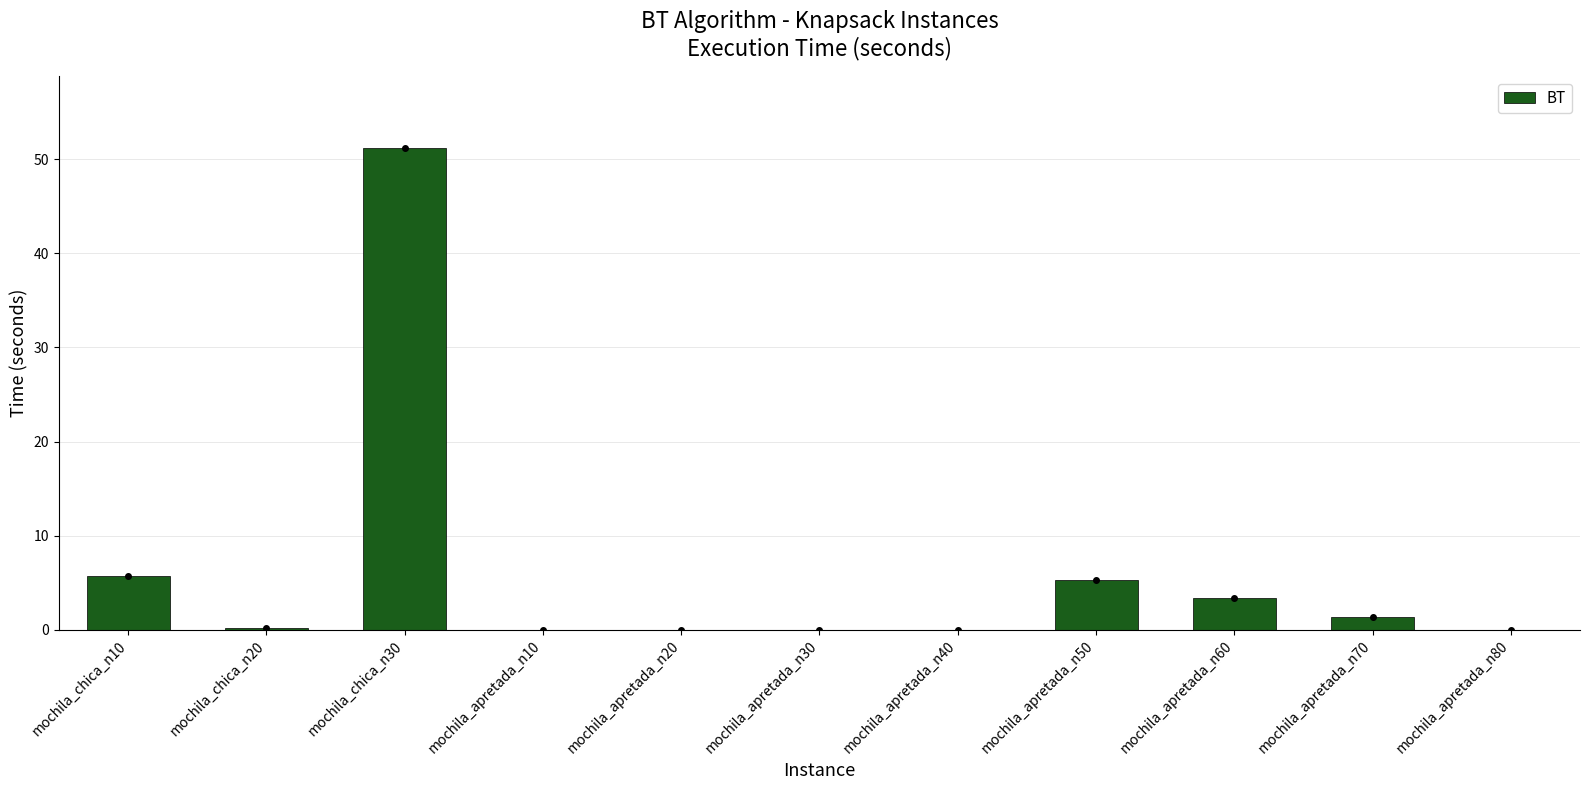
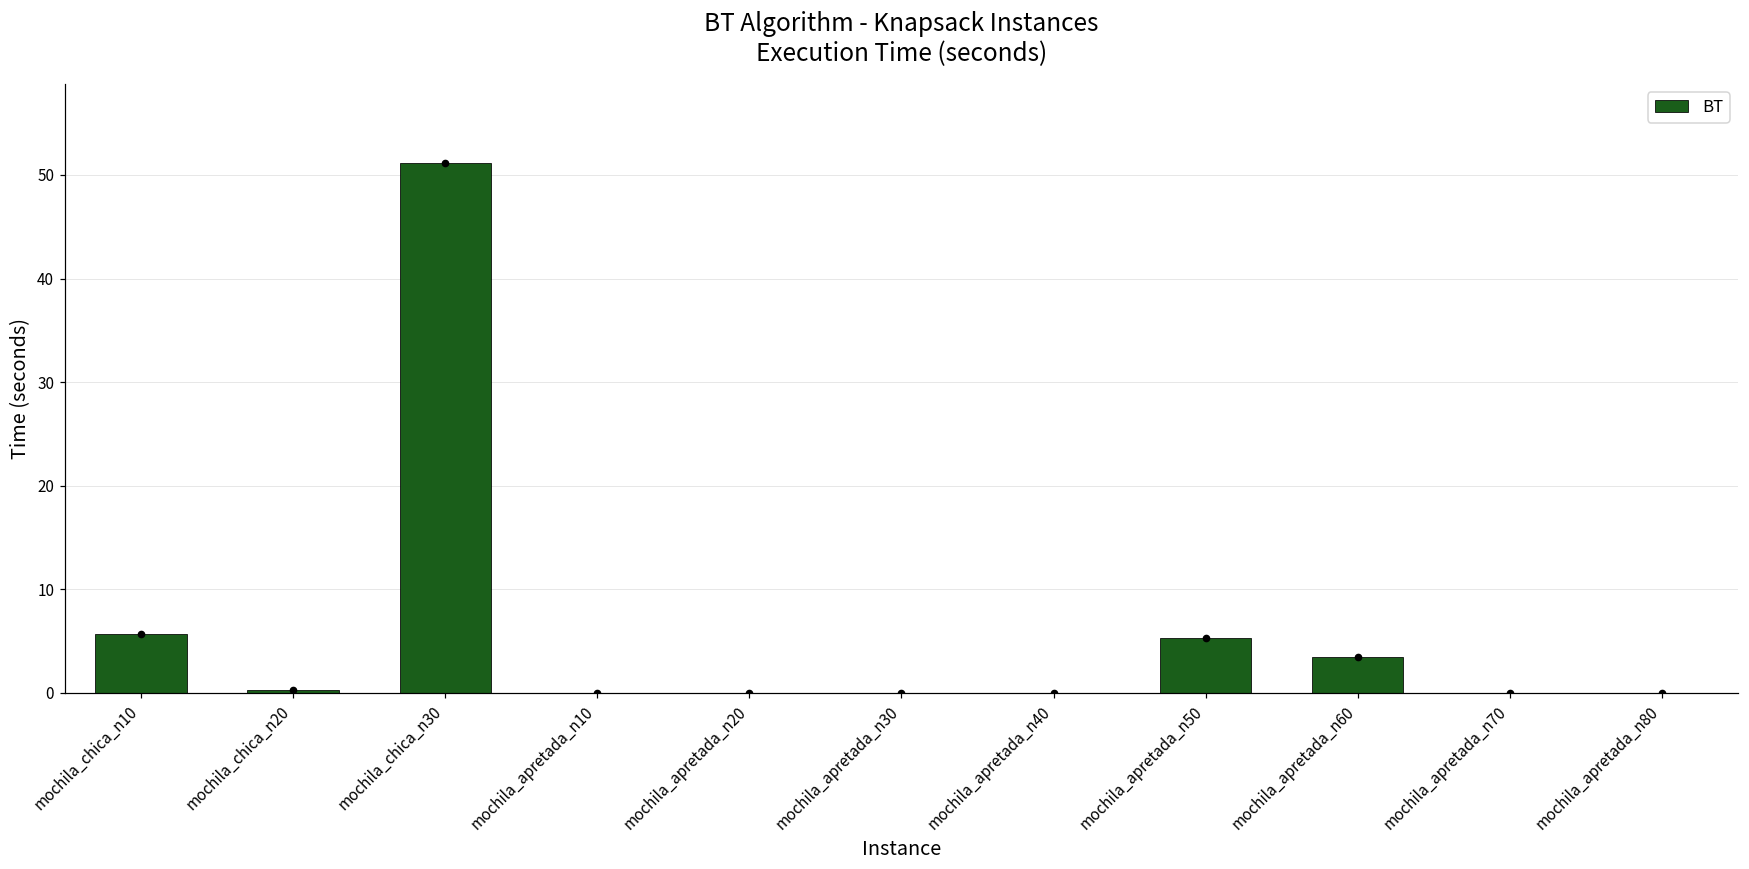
  {
    "BT": {
      "mochila_chica_n10": 6,
      "mochila_chica_n30": 51,
      "mochila_apretada_n50": 5,
      "mochila_apretada_n60": 3,
-     "mochila_apretada_n70": 1
+     "mochila_apretada_n70": 0
    }
  }
